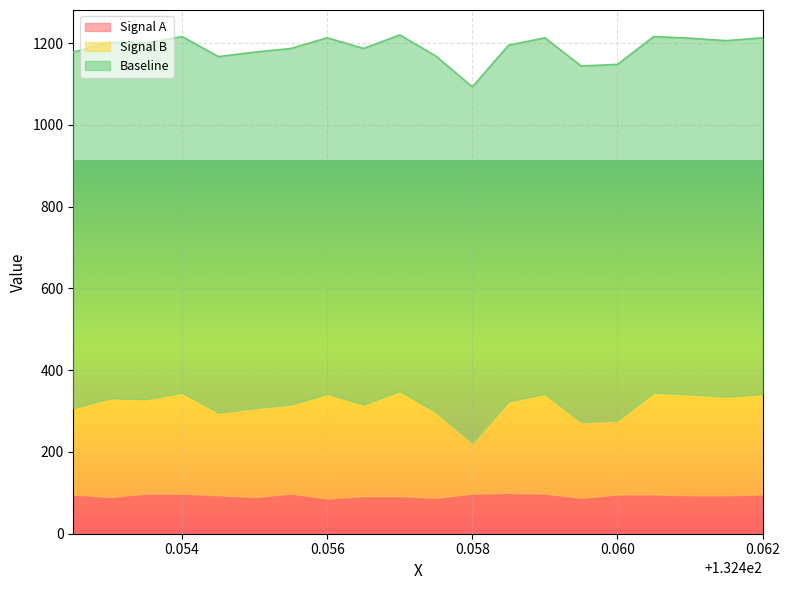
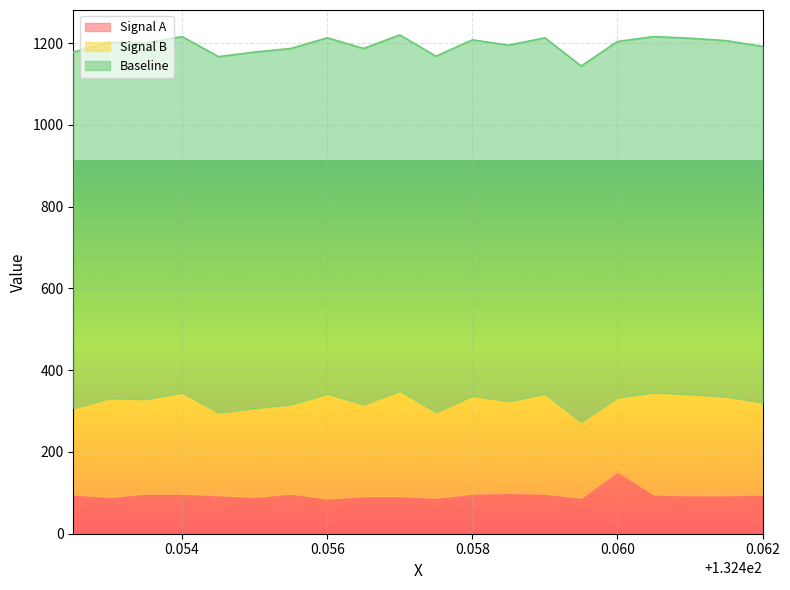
  {
    "Signal A": {
      "0.054": 100,
      "0.056": 90,
      "0.058": 100,
-     "0.060": 100,
+     "0.060": 150,
      "0.062": 100
    },
    "Signal B": {
      "0.054": 250,
      "0.056": 260,
-     "0.058": 120,
+     "0.058": 240,
      "0.060": 180,
-     "0.062": 250
+     "0.062": 230
    },
    "Baseline": {
      "0.054": 870,
      "0.056": 870,
      "0.058": 870,
      "0.060": 870,
      "0.062": 870
    }
  }
